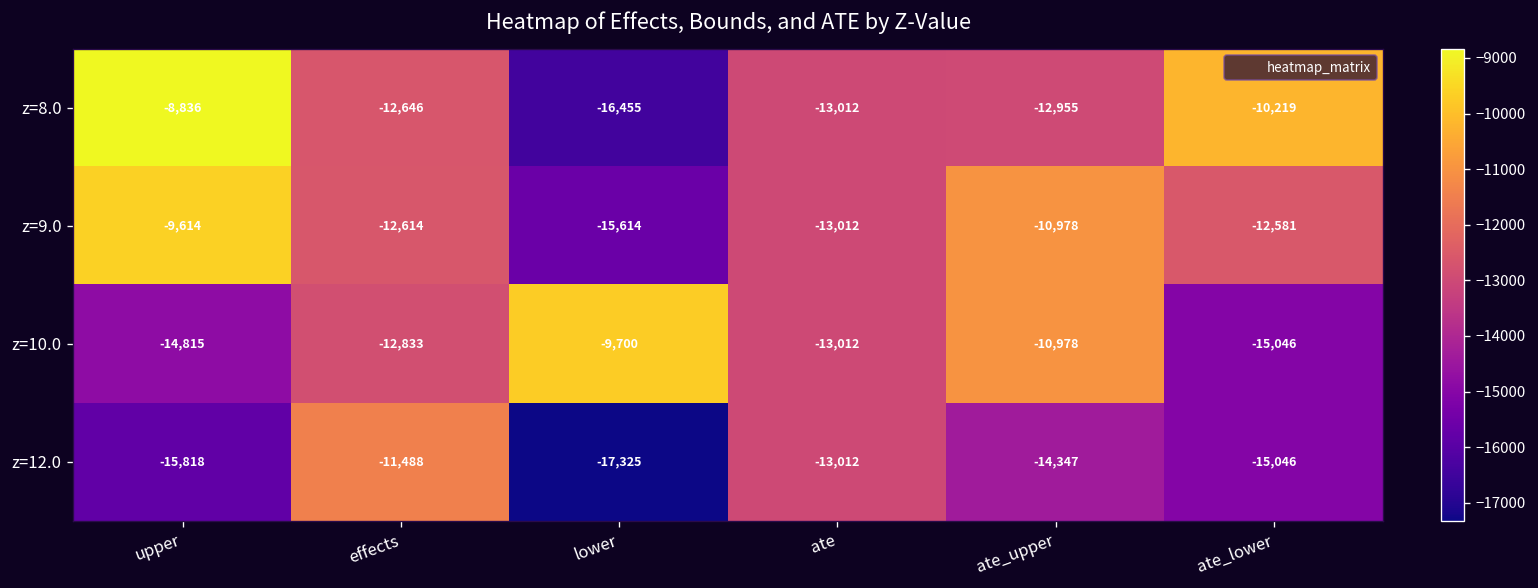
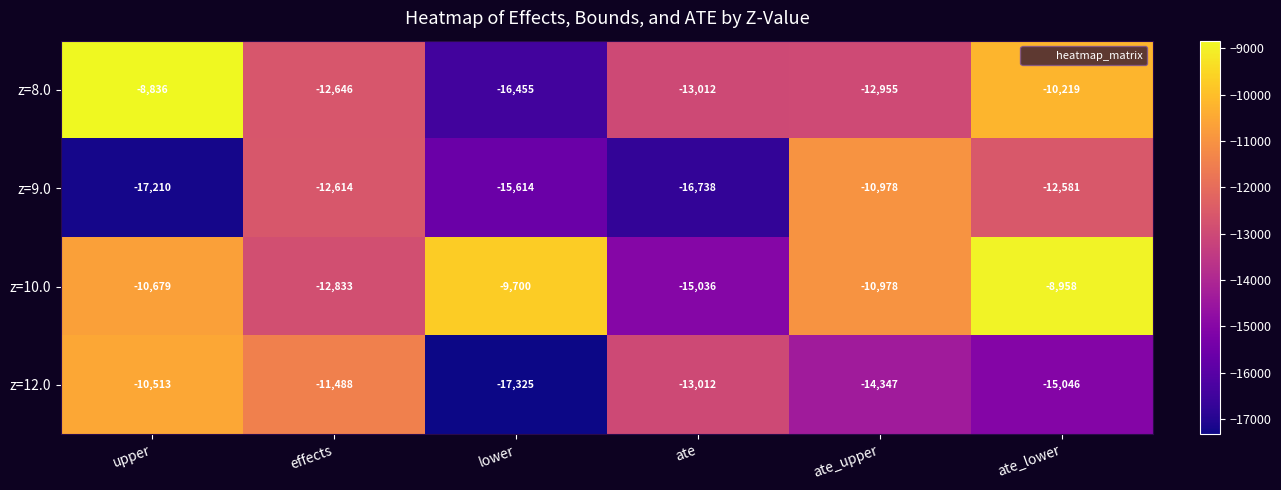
  {
    "z=8.0": {
      "upper": "-8,836",
      "effects": "-12,646",
      "lower": "-16,455",
      "ate": "-13,012",
      "ate_upper": "-12,955",
      "ate_lower": "-10,219"
    },
    "z=9.0": {
-     "upper": "-9,614",
+     "upper": "-17,210",
      "effects": "-12,614",
      "lower": "-15,614",
-     "ate": "-13,012",
+     "ate": "-16,738",
      "ate_upper": "-10,978",
      "ate_lower": "-12,581"
    },
    "z=10.0": {
-     "upper": "-14,815",
+     "upper": "-10,679",
      "effects": "-12,833",
      "lower": "-9,700",
-     "ate": "-13,012",
+     "ate": "-15,036",
      "ate_upper": "-10,978",
-     "ate_lower": "-15,046"
+     "ate_lower": "-8,958"
    },
    "z=12.0": {
-     "upper": "-15,818",
+     "upper": "-10,513",
      "effects": "-11,488",
      "lower": "-17,325",
      "ate": "-13,012",
      "ate_upper": "-14,347",
      "ate_lower": "-15,046"
    }
  }
